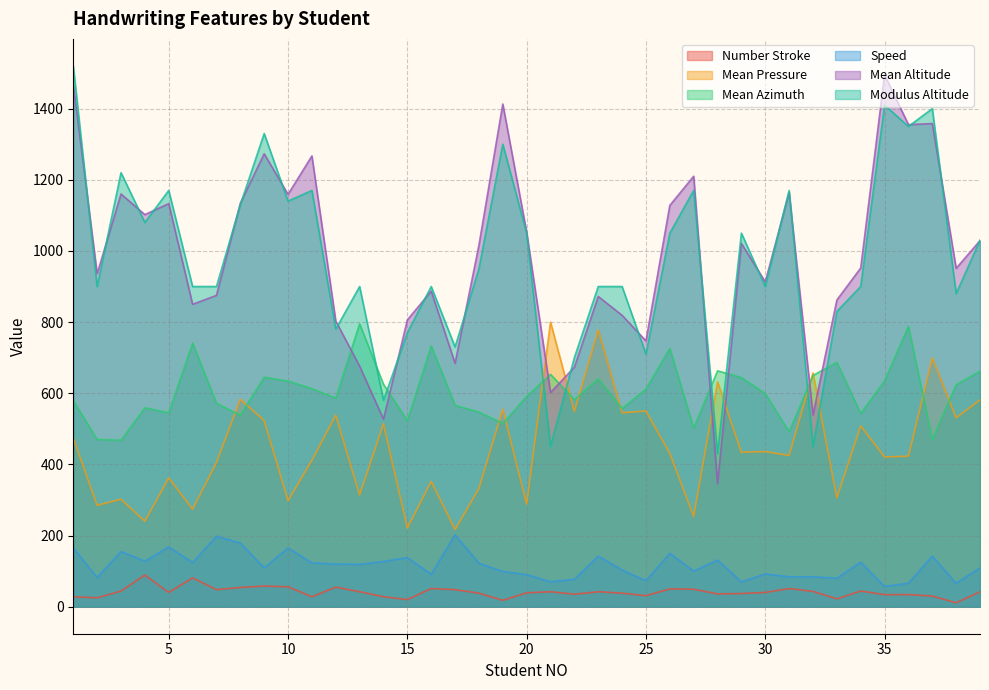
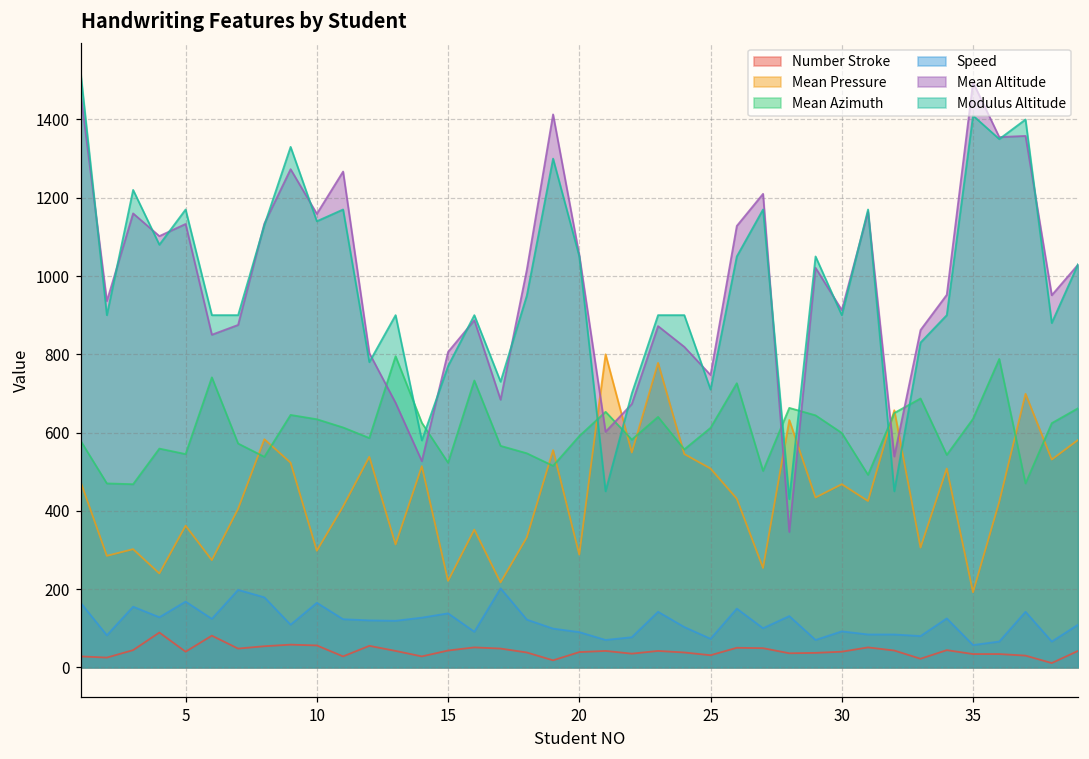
  {
    "Number Stroke": {
      "5": 40,
      "10": 60,
-     "15": 20,
+     "15": 40,
      "20": 40,
      "25": 30,
      "30": 40,
      "35": 30
    },
    "Mean Pressure": {
      "5": 360,
      "10": 300,
      "15": 220,
      "20": 290,
-     "25": 550,
-     "30": 440,
-     "35": 420
+     "25": 510,
+     "30": 470,
+     "35": 190
    },
    "Mean Altitude": {
      "5": 1130,
      "10": 1160,
      "15": 810,
      "25": 750,
      "30": 910
    }
  }
